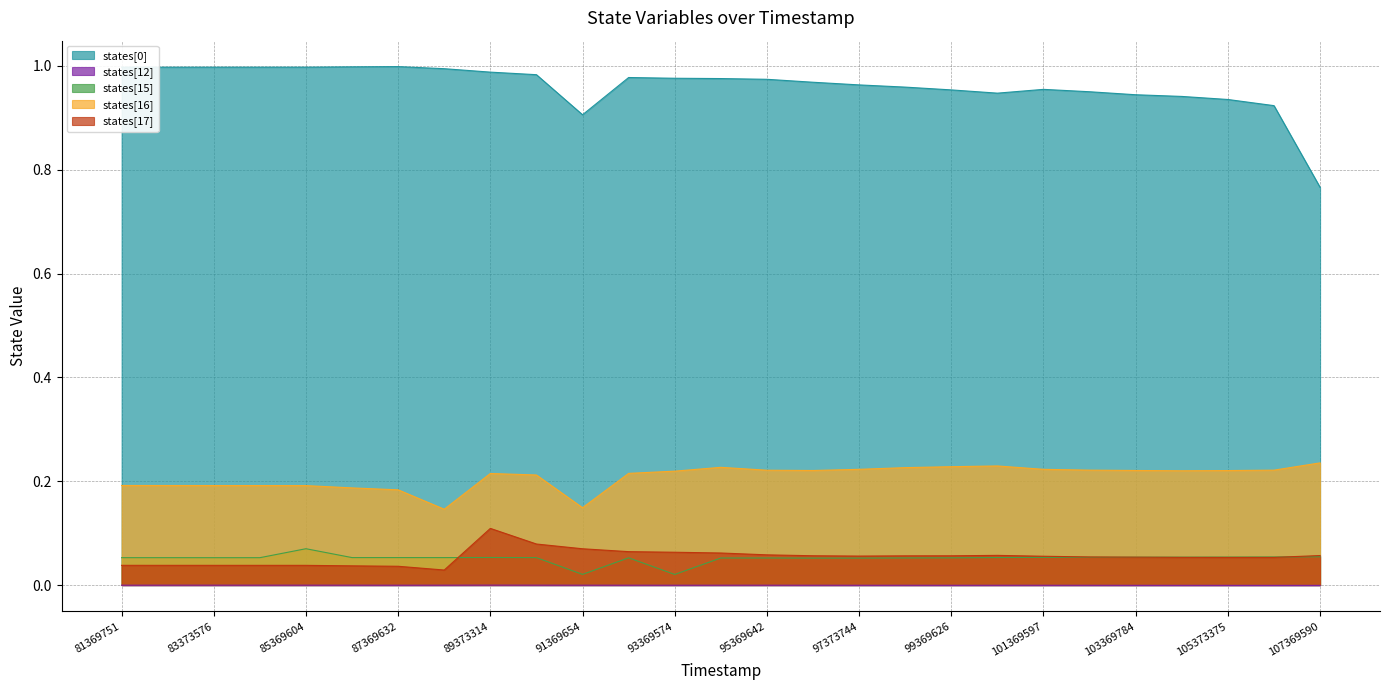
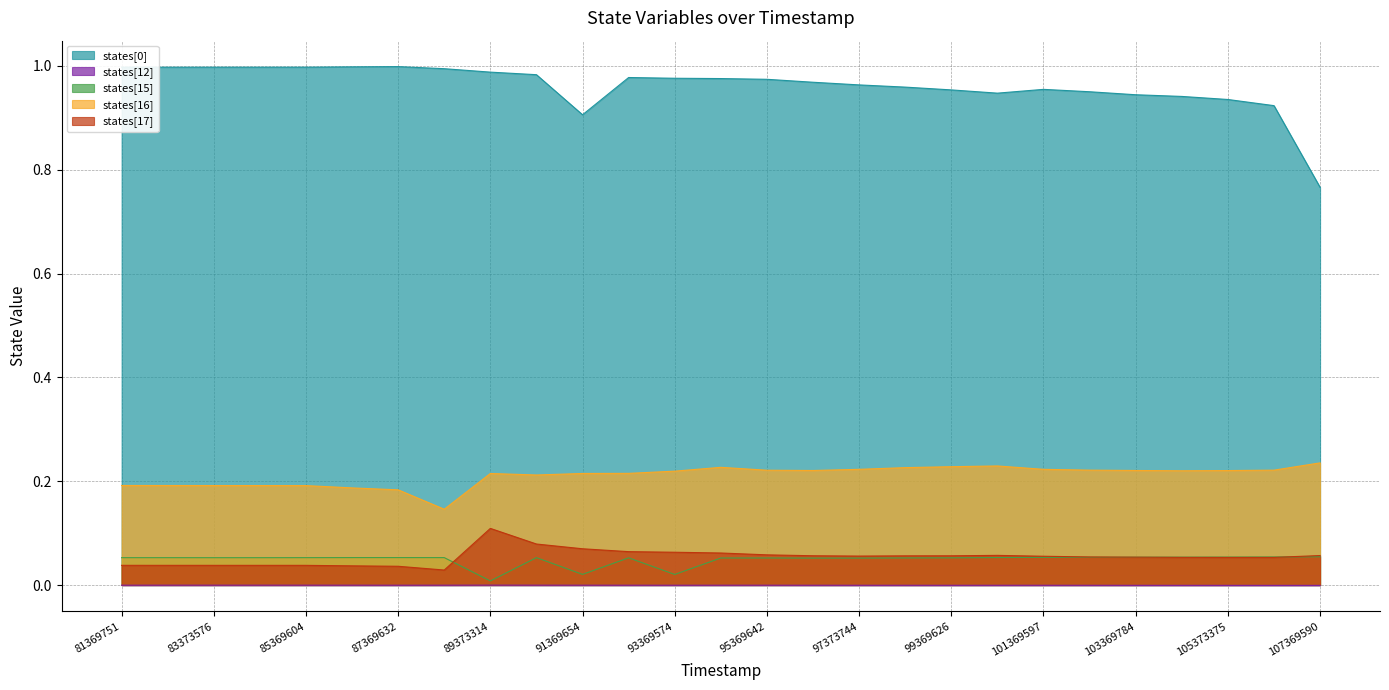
  {
    "states[0]": {
      "83373576": 1.00,
      "85369604": 1.00,
      "87369632": 1.00,
      "89373314": 0.99,
      "91369654": 0.91,
      "93369574": 0.98,
      "95369642": 0.97,
      "97373744": 0.96,
      "99369626": 0.95,
      "101369597": 0.95,
      "103369784": 0.94,
      "105373375": 0.94,
      "107369590": 0.77
    },
    "states[12]": {
      "81369751": 0.00,
      "83373576": 0.00,
      "85369604": 0.00,
      "87369632": 0.00,
      "89373314": 0.00,
      "91369654": 0.00,
      "93369574": 0.00,
      "95369642": 0.00,
      "97373744": 0.00,
      "99369626": 0.00,
      "101369597": 0.00,
      "103369784": 0.00,
      "105373375": 0.00,
      "107369590": 0.00
    },
    "states[15]": {
      "81369751": 0.05,
      "83373576": 0.05,
-     "85369604": 0.07,
+     "85369604": 0.05,
      "87369632": 0.05,
-     "89373314": 0.05,
+     "89373314": 0.01,
      "91369654": 0.02,
      "93369574": 0.02,
      "95369642": 0.05
    },
    "states[16]": {
      "81369751": 0.19,
      "83373576": 0.19,
      "85369604": 0.19,
      "87369632": 0.18,
      "89373314": 0.21,
-     "91369654": 0.15,
+     "91369654": 0.21,
      "93369574": 0.22,
      "95369642": 0.22,
      "97373744": 0.22,
      "99369626": 0.23,
      "101369597": 0.22,
      "103369784": 0.22,
      "105373375": 0.22,
      "107369590": 0.24
    },
    "states[17]": {
      "81369751": 0.04,
      "83373576": 0.04,
      "85369604": 0.04,
      "87369632": 0.04,
      "89373314": 0.11,
      "91369654": 0.07,
      "93369574": 0.06,
      "95369642": 0.06
    }
  }
